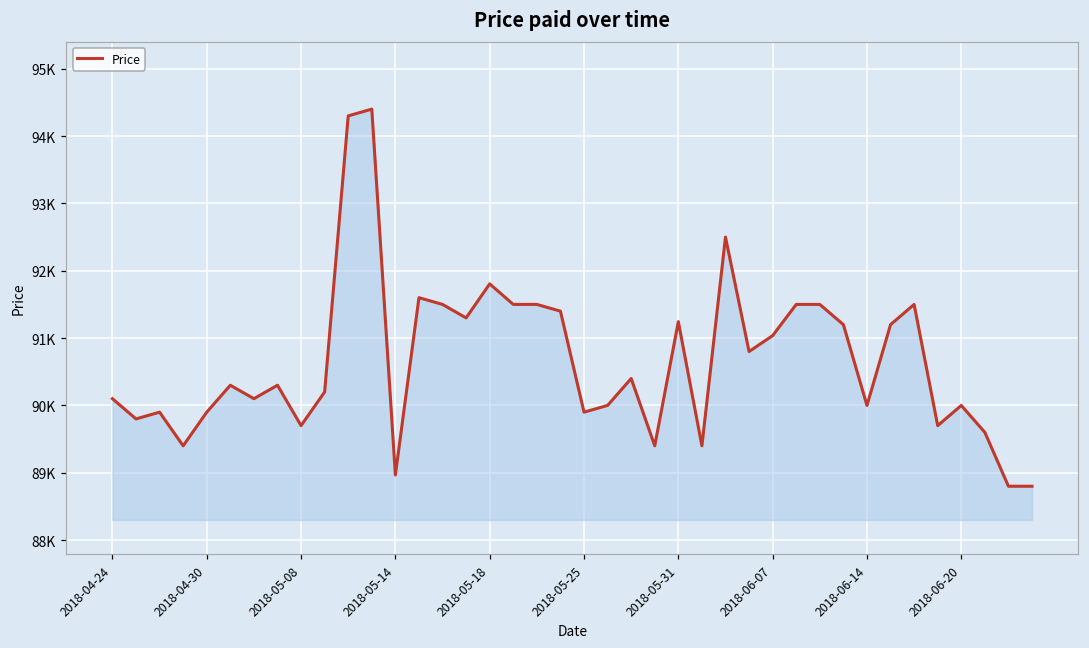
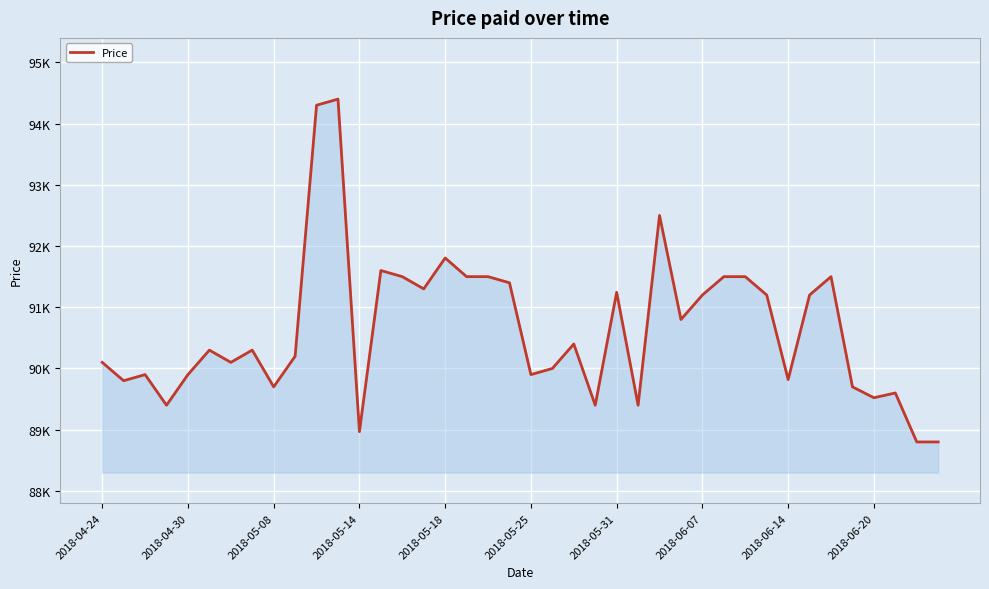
  {
    "2018-04-24": 90100,
    "2018-04-30": 89900,
    "2018-05-08": 89700,
    "2018-05-14": 89000,
    "2018-05-18": 91800,
    "2018-05-25": 89900,
    "2018-05-31": 91200,
-   "2018-06-07": 91000,
-   "2018-06-14": 90000,
-   "2018-06-20": 90000
+   "2018-06-07": 91200,
+   "2018-06-14": 89800,
+   "2018-06-20": 89500
  }
